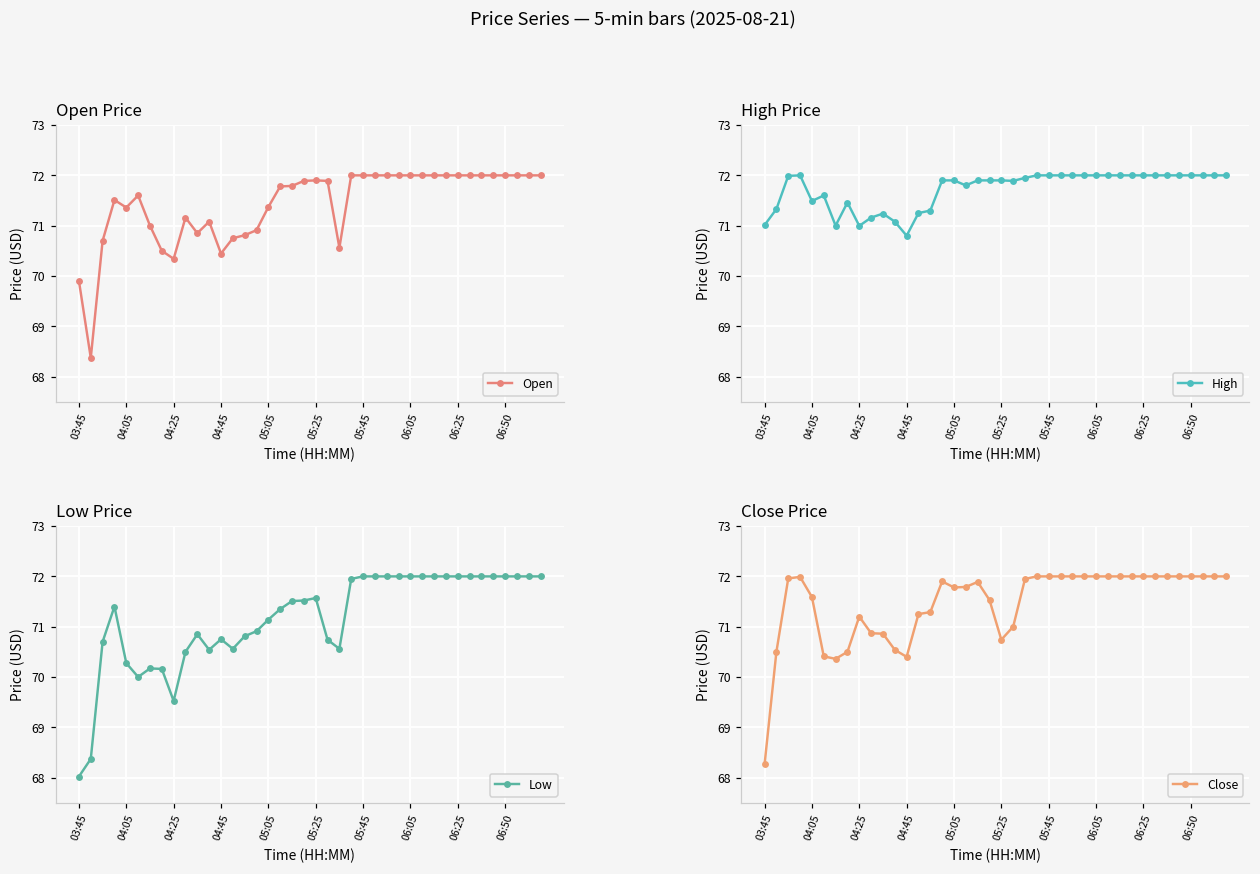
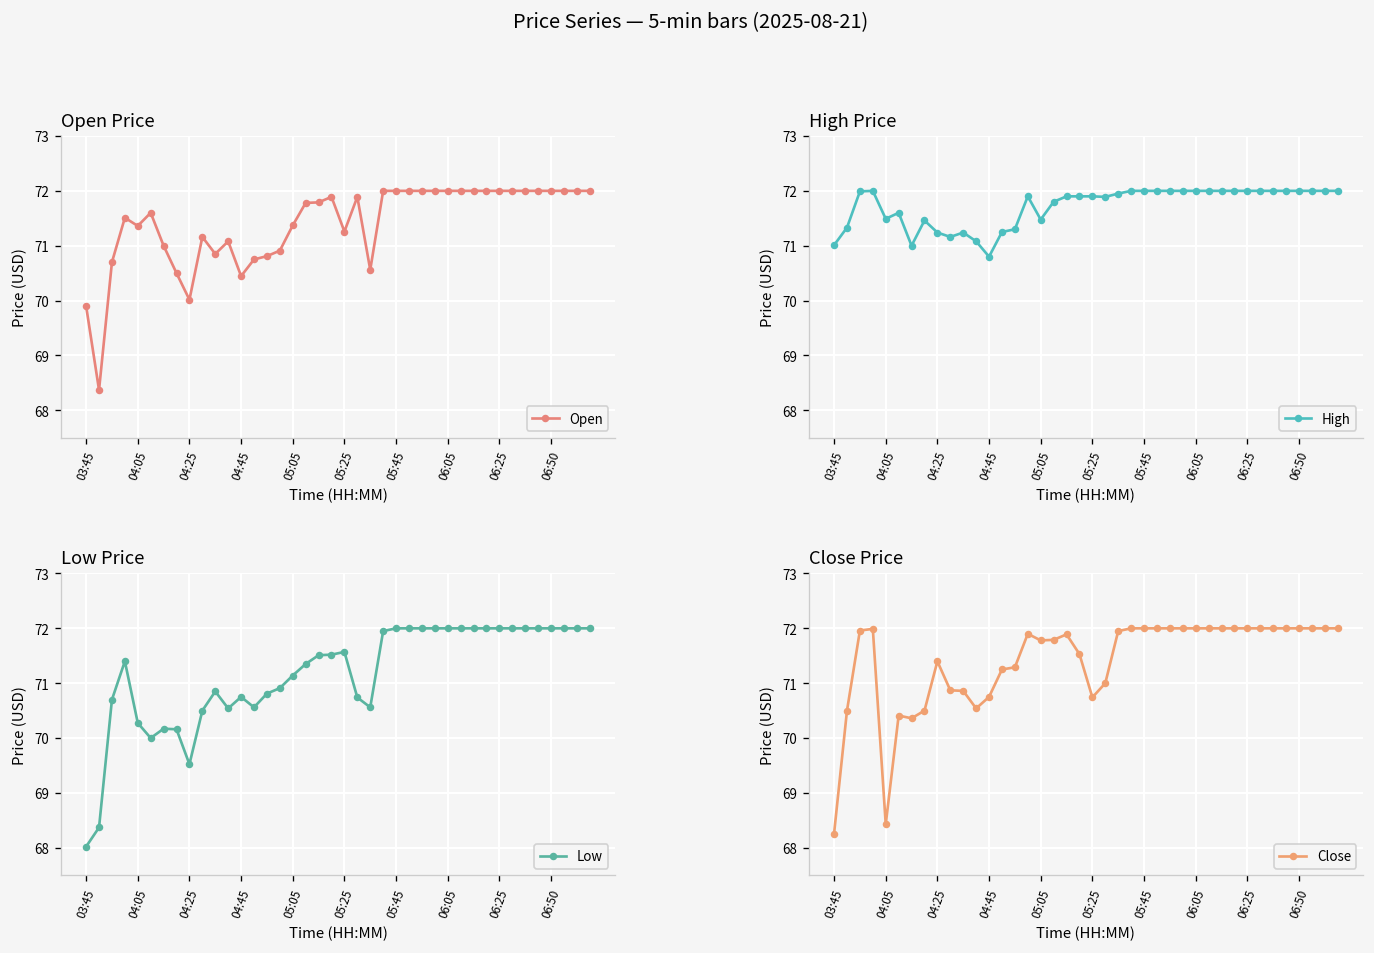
  {
    "Open Price": {
      "03:45": 69.9,
      "04:05": 71.4,
-     "04:25": 70.3,
+     "04:25": 70.0,
      "04:45": 70.4,
      "05:05": 71.4,
-     "05:25": 71.9,
+     "05:25": 71.3,
      "05:45": 72.0,
      "06:05": 72.0,
      "06:25": 72.0,
      "06:50": 72.0
    },
    "High Price": {
      "03:45": 71.0,
      "04:05": 71.5,
-     "04:25": 71.0,
+     "04:25": 71.2,
      "04:45": 70.8,
-     "05:05": 71.9,
+     "05:05": 71.5,
      "05:25": 71.9,
      "05:45": 72.0,
      "06:05": 72.0,
      "06:25": 72.0,
      "06:50": 72.0
    },
    "Low Price": {
      "03:45": 68.0,
      "04:05": 70.3,
      "04:25": 69.5,
      "04:45": 70.8,
      "05:05": 71.1,
      "05:25": 71.6,
      "05:45": 72.0,
      "06:05": 72.0,
      "06:25": 72.0,
      "06:50": 72.0
    },
    "Close Price": {
      "03:45": 68.3,
-     "04:05": 71.6,
-     "04:25": 71.2,
-     "04:45": 70.4,
+     "04:05": 68.4,
+     "04:25": 71.4,
+     "04:45": 70.8,
      "05:05": 71.8,
      "05:25": 70.7,
      "05:45": 72.0,
      "06:05": 72.0,
      "06:25": 72.0,
      "06:50": 72.0
    }
  }
